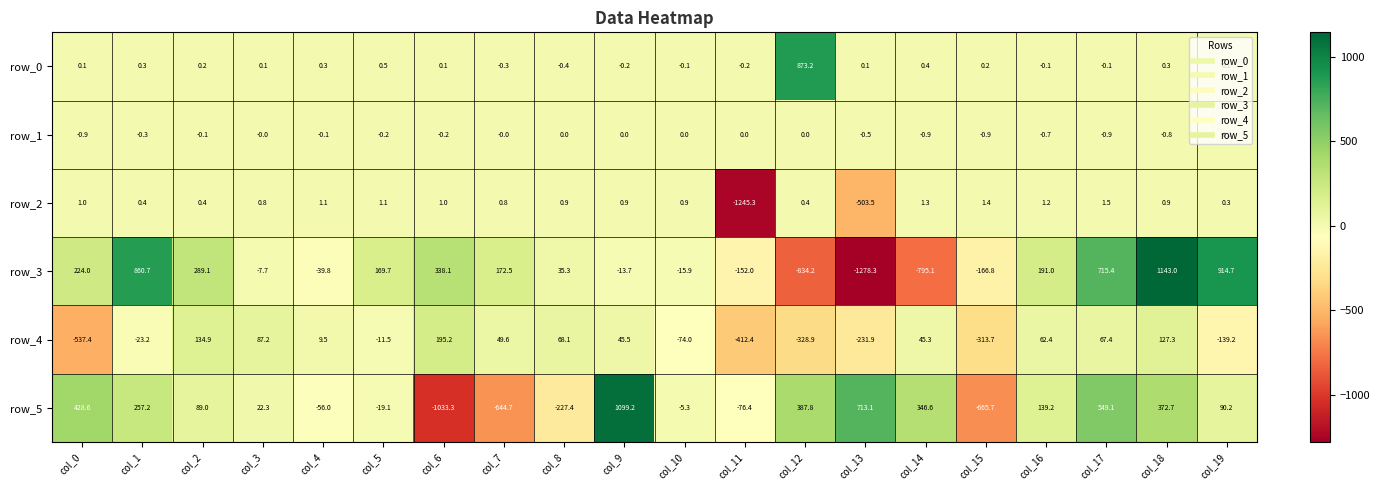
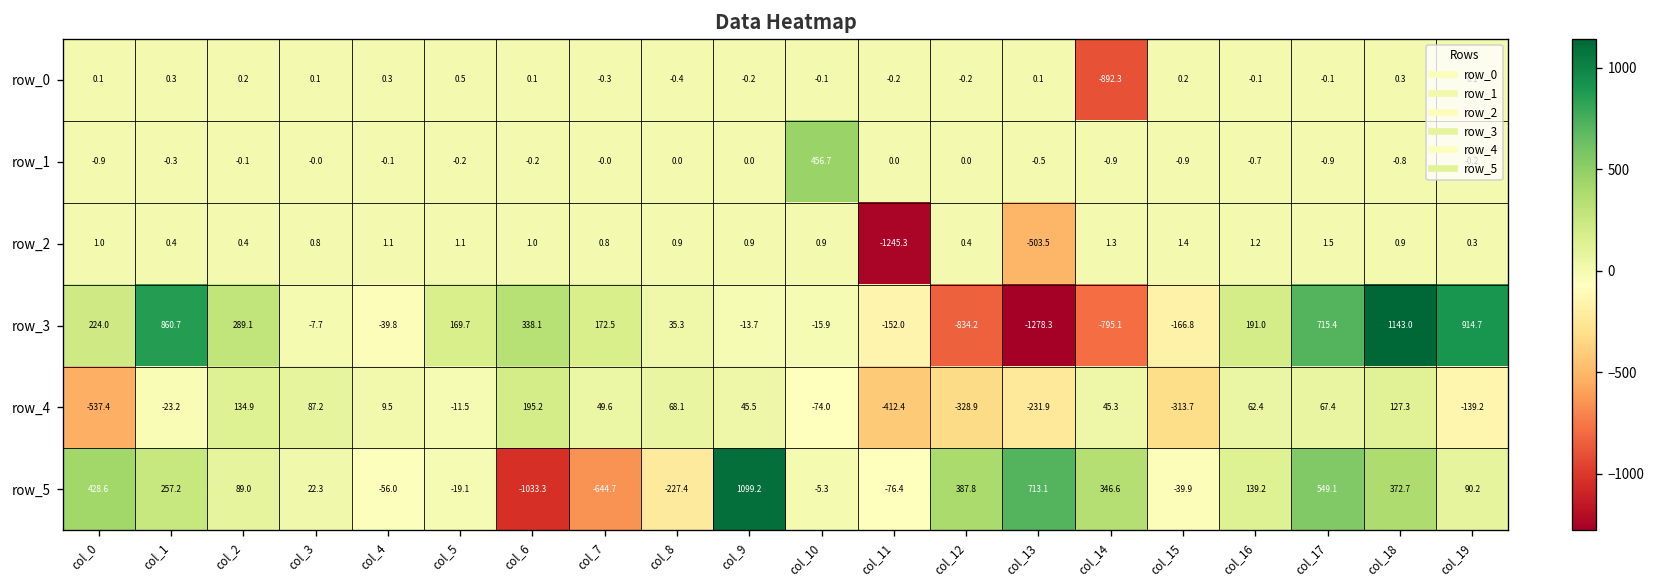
  {
    "row_0": {
      "col_0": 0.1,
      "col_1": 0.3,
      "col_2": 0.2,
      "col_3": 0.1,
      "col_4": 0.3,
      "col_5": 0.5,
      "col_6": 0.1,
      "col_7": -0.3,
      "col_8": -0.4,
      "col_9": -0.2,
      "col_10": -0.1,
      "col_11": -0.2,
-     "col_12": 873.2,
+     "col_12": -0.2,
      "col_13": 0.1,
-     "col_14": 0.4,
+     "col_14": -892.3,
      "col_15": 0.2,
      "col_16": -0.1,
      "col_17": -0.1,
      "col_18": 0.3
    },
    "row_1": {
      "col_0": -0.9,
      "col_1": -0.3,
      "col_2": -0.1,
      "col_3": -0.0,
      "col_4": -0.1,
      "col_5": -0.2,
      "col_6": -0.2,
      "col_7": -0.0,
      "col_8": 0.0,
      "col_9": 0.0,
-     "col_10": 0.0,
+     "col_10": 456.7,
      "col_11": 0.0,
      "col_12": 0.0,
      "col_13": -0.5,
      "col_14": -0.9,
      "col_15": -0.9,
      "col_16": -0.7,
      "col_17": -0.9,
      "col_18": -0.8
    },
    "row_2": {
      "col_0": 1.0,
      "col_1": 0.4,
      "col_2": 0.4,
      "col_3": 0.8,
      "col_4": 1.1,
      "col_5": 1.1,
      "col_6": 1.0,
      "col_7": 0.8,
      "col_8": 0.9,
      "col_9": 0.9,
      "col_10": 0.9,
      "col_11": -1245.3,
      "col_12": 0.4,
      "col_13": -503.5,
      "col_14": 1.3,
      "col_15": 1.4,
      "col_16": 1.2,
      "col_17": 1.5,
      "col_18": 0.9,
      "col_19": 0.3
    },
    "row_3": {
      "col_0": 224.0,
      "col_1": 860.7,
      "col_2": 289.1,
      "col_3": -7.7,
      "col_4": -39.8,
      "col_5": 169.7,
      "col_6": 338.1,
      "col_7": 172.5,
      "col_8": 35.3,
      "col_9": -13.7,
      "col_10": -15.9,
      "col_11": -152.0,
      "col_12": -834.2,
      "col_13": -1278.3,
      "col_14": -795.1,
      "col_15": -166.8,
      "col_16": 191.0,
      "col_17": 715.4,
      "col_18": 1143.0,
      "col_19": 914.7
    },
    "row_4": {
      "col_0": -537.4,
      "col_1": -23.2,
      "col_2": 134.9,
      "col_3": 87.2,
      "col_4": 9.5,
      "col_5": -11.5,
      "col_6": 195.2,
      "col_7": 49.6,
      "col_8": 68.1,
      "col_9": 45.5,
      "col_10": -74.0,
      "col_11": -412.4,
      "col_12": -328.9,
      "col_13": -231.9,
      "col_14": 45.3,
      "col_15": -313.7,
      "col_16": 62.4,
      "col_17": 67.4,
      "col_18": 127.3,
      "col_19": -139.2
    },
    "row_5": {
      "col_0": 428.6,
      "col_1": 257.2,
      "col_2": 89.0,
      "col_3": 22.3,
      "col_4": -56.0,
      "col_5": -19.1,
      "col_6": -1033.3,
      "col_7": -644.7,
      "col_8": -227.4,
      "col_9": 1099.2,
      "col_10": -5.3,
      "col_11": -76.4,
      "col_12": 387.8,
      "col_13": 713.1,
      "col_14": 346.6,
-     "col_15": -665.7,
+     "col_15": -39.9,
      "col_16": 139.2,
      "col_17": 549.1,
      "col_18": 372.7,
      "col_19": 90.2
    }
  }
